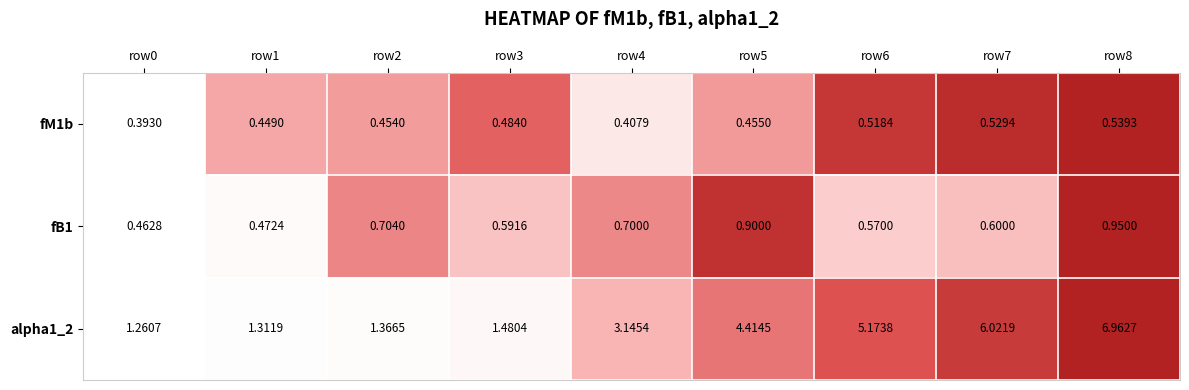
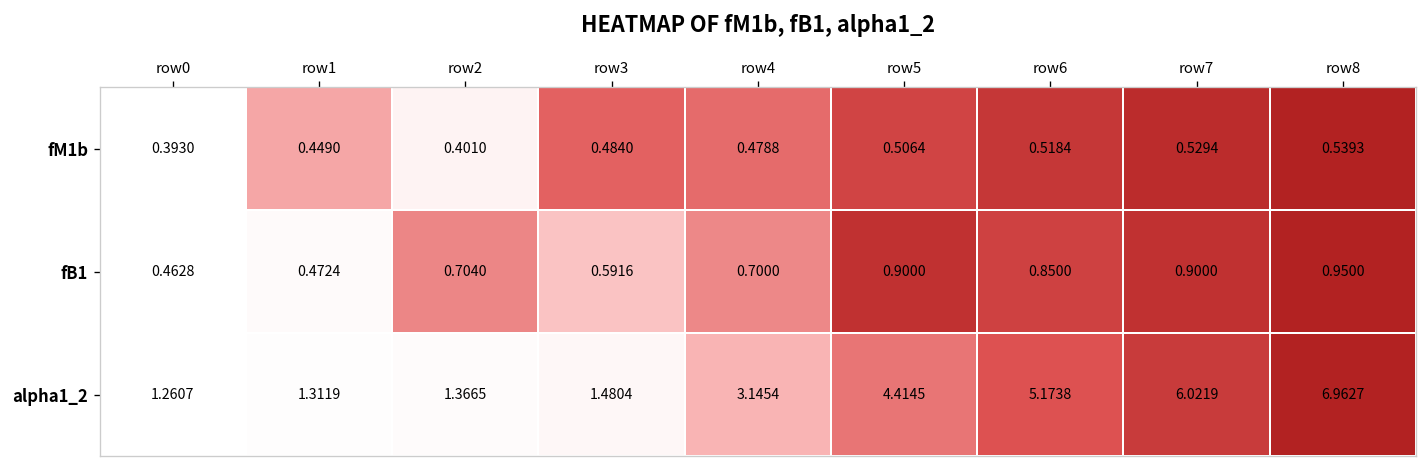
  {
    "fM1b": {
      "row0": 0.3930,
      "row1": 0.4490,
-     "row2": 0.4540,
+     "row2": 0.4010,
      "row3": 0.4840,
-     "row4": 0.4079,
-     "row5": 0.4550,
+     "row4": 0.4788,
+     "row5": 0.5064,
      "row6": 0.5184,
      "row7": 0.5294,
      "row8": 0.5393
    },
    "fB1": {
      "row0": 0.4628,
      "row1": 0.4724,
      "row2": 0.7040,
      "row3": 0.5916,
      "row4": 0.7000,
      "row5": 0.9000,
-     "row6": 0.5700,
-     "row7": 0.6000,
+     "row6": 0.8500,
+     "row7": 0.9000,
      "row8": 0.9500
    },
    "alpha1_2": {
      "row0": 1.2607,
      "row1": 1.3119,
      "row2": 1.3665,
      "row3": 1.4804,
      "row4": 3.1454,
      "row5": 4.4145,
      "row6": 5.1738,
      "row7": 6.0219,
      "row8": 6.9627
    }
  }
